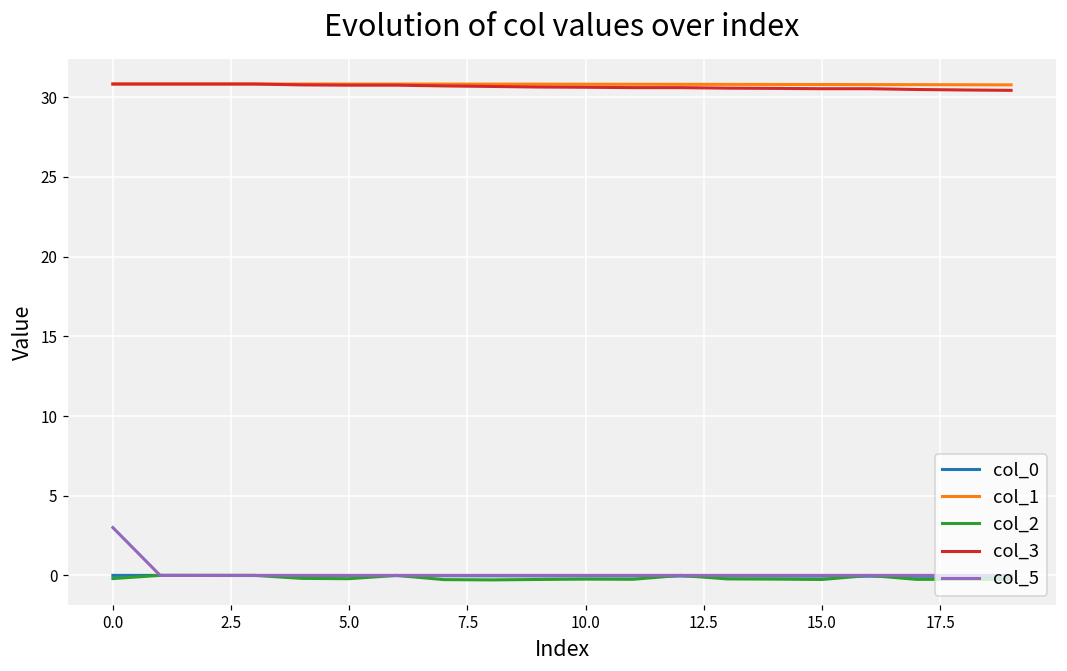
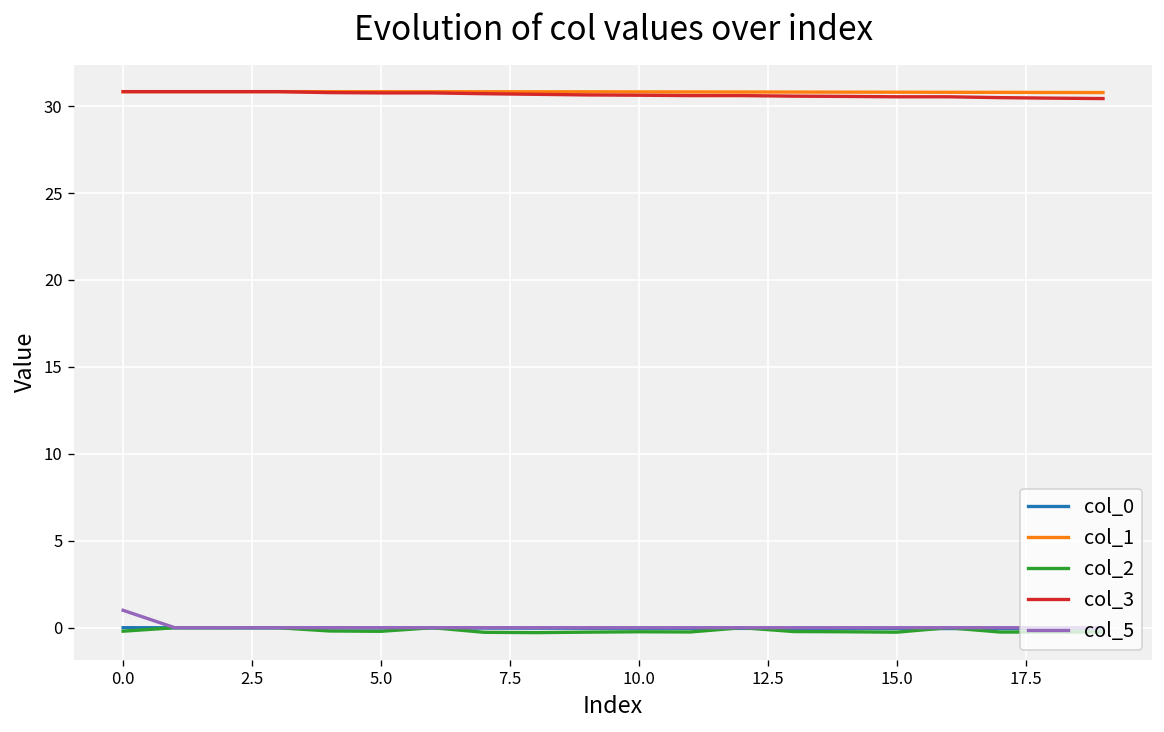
  {
    "col_0": {
      "0.0": 0
    },
    "col_1": {
      "10.0": 30.8,
      "15.0": 30.8
    },
    "col_2": {
      "0.0": -0.2,
      "5.0": -0.2,
      "10.0": -0.2,
      "15.0": -0.3
    },
    "col_3": {
      "10.0": 30.6,
      "15.0": 30.5
    },
    "col_5": {
-     "0.0": 3
+     "0.0": 1
    }
  }
